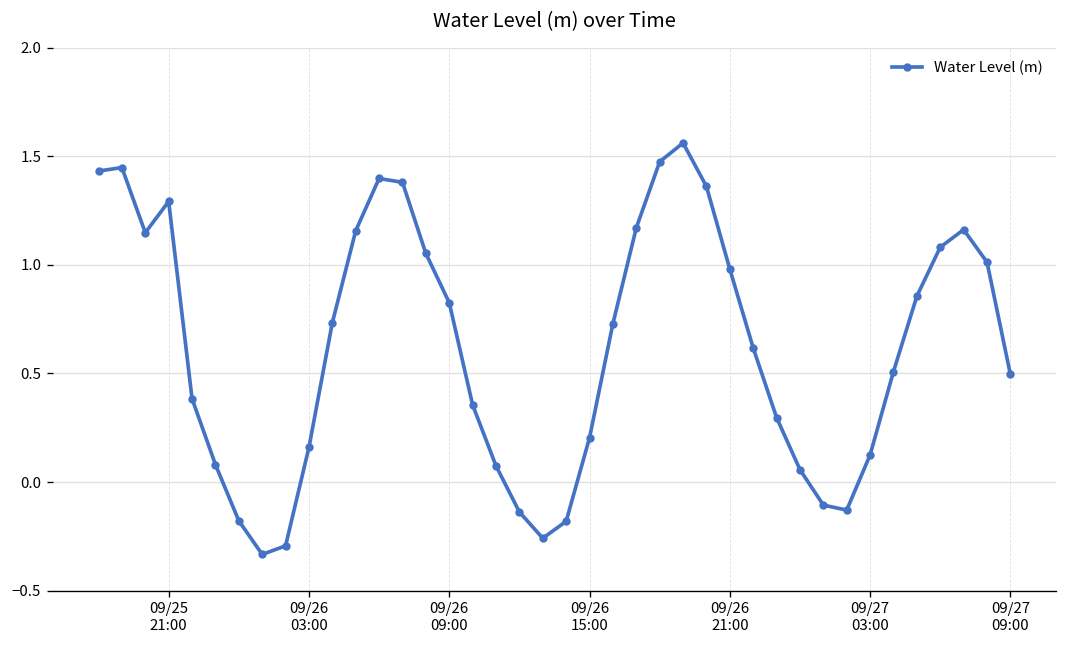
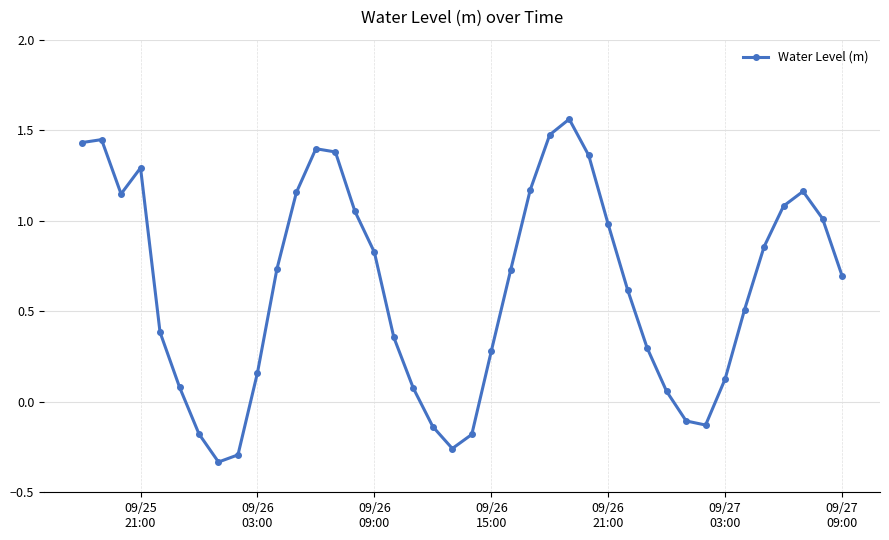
  {
    "09/25 21:00": 1.29,
    "09/26 03:00": 0.16,
    "09/26 09:00": 0.83,
-   "09/26 15:00": 0.20,
+   "09/26 15:00": 0.28,
    "09/26 21:00": 0.98,
    "09/27 03:00": 0.13,
-   "09/27 09:00": 0.50
+   "09/27 09:00": 0.70
  }
